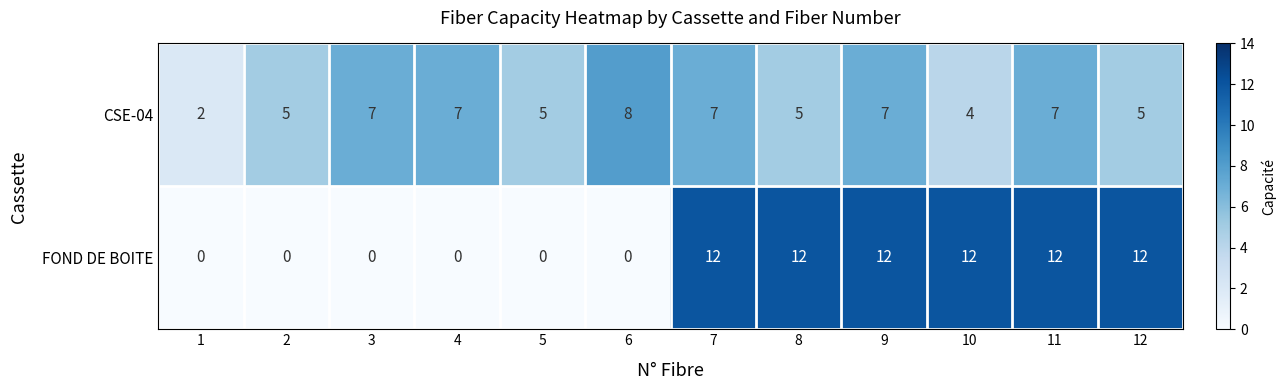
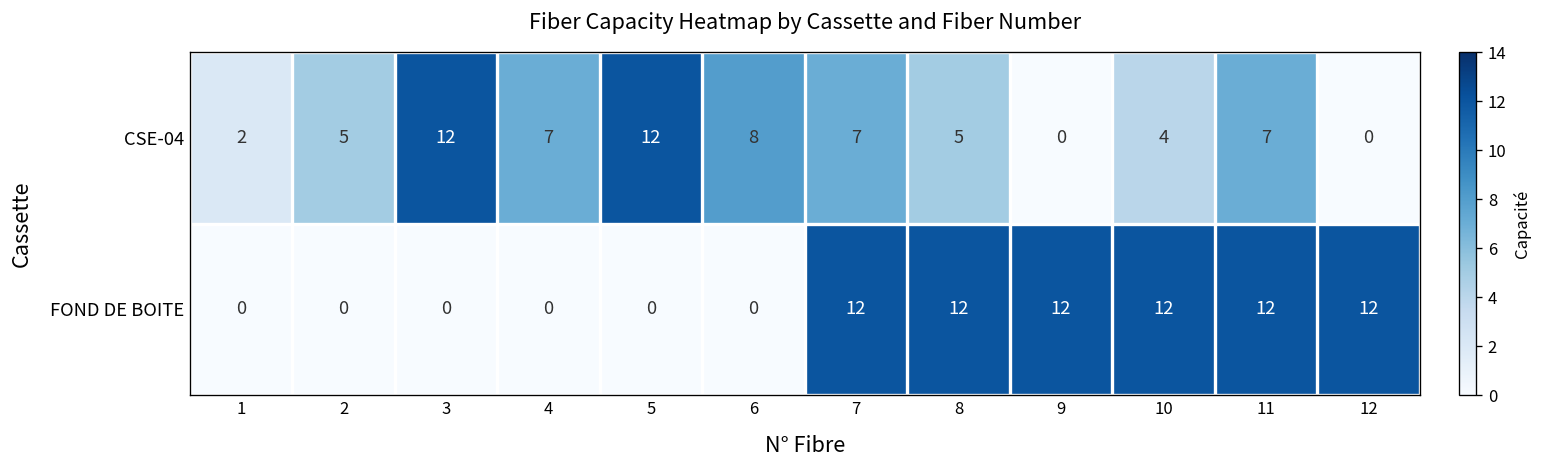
  {
    "CSE-04": {
      "1": 2,
      "2": 5,
-     "3": 7,
+     "3": 12,
      "4": 7,
-     "5": 5,
+     "5": 12,
      "6": 8,
      "7": 7,
      "8": 5,
-     "9": 7,
+     "9": 0,
      "10": 4,
      "11": 7,
-     "12": 5
+     "12": 0
    },
    "FOND DE BOITE": {
      "1": 0,
      "2": 0,
      "3": 0,
      "4": 0,
      "5": 0,
      "6": 0,
      "7": 12,
      "8": 12,
      "9": 12,
      "10": 12,
      "11": 12,
      "12": 12
    }
  }
